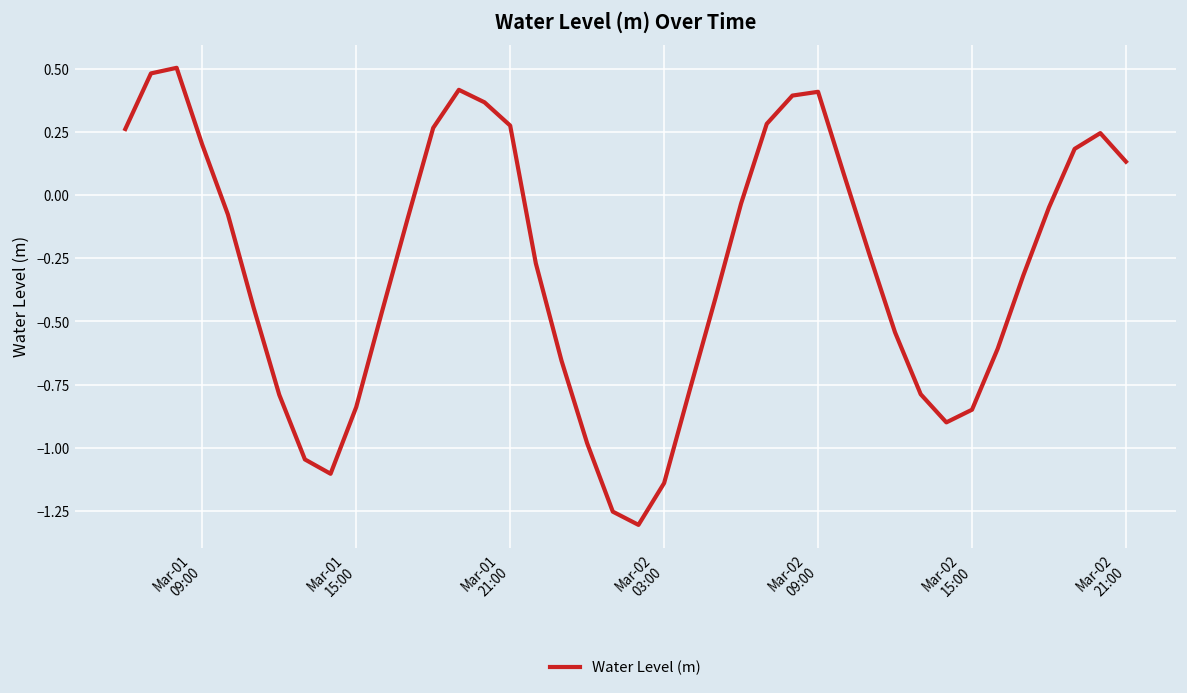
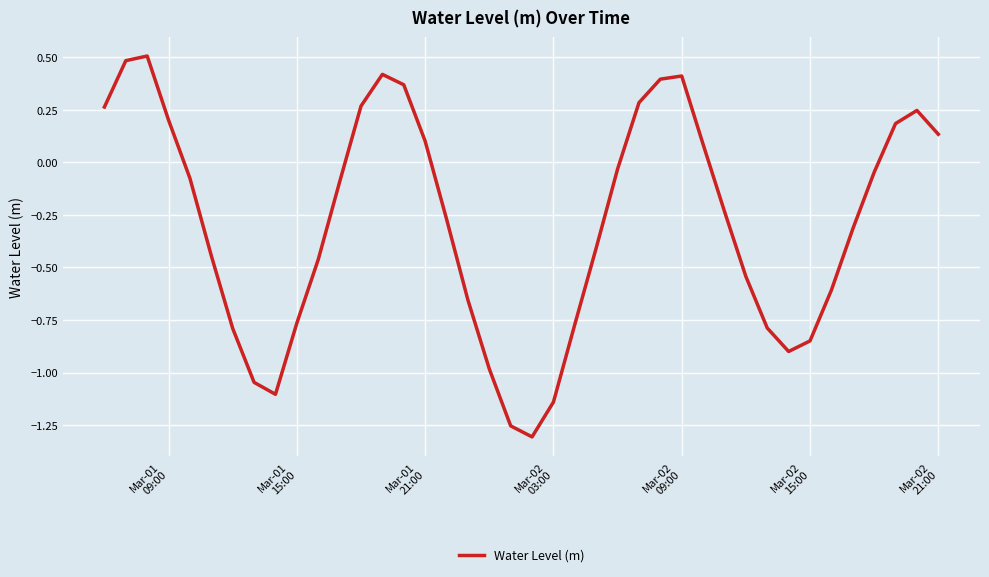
  {
    "Mar-01 09:00": 0.20,
-   "Mar-01 15:00": -0.84,
-   "Mar-01 21:00": 0.28,
+   "Mar-01 15:00": -0.76,
+   "Mar-01 21:00": 0.10,
    "Mar-02 03:00": -1.14,
    "Mar-02 09:00": 0.41,
    "Mar-02 15:00": -0.85,
    "Mar-02 21:00": 0.13
  }
